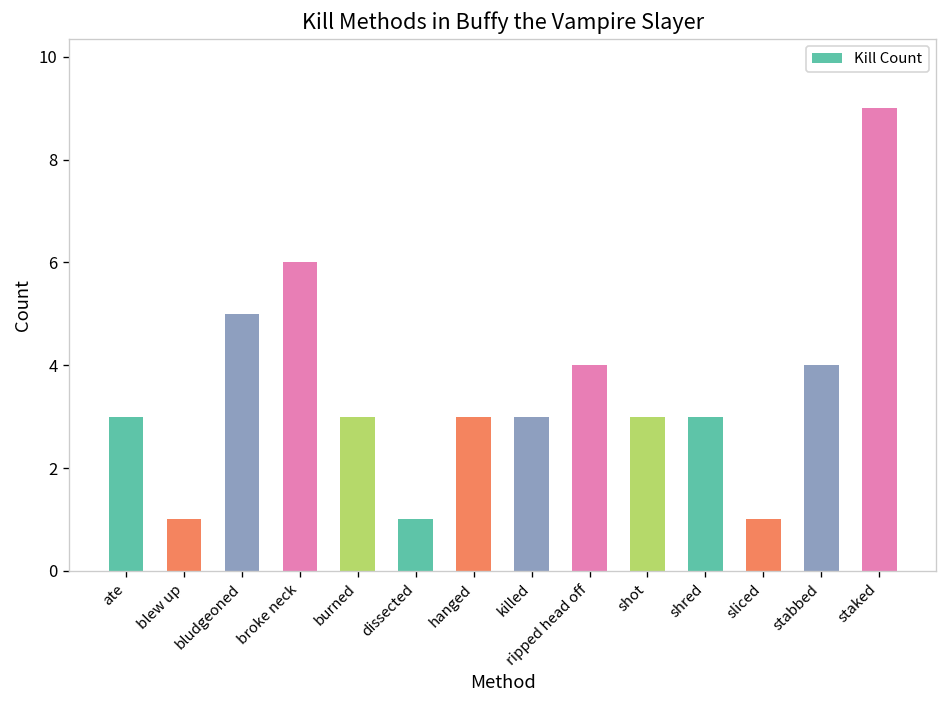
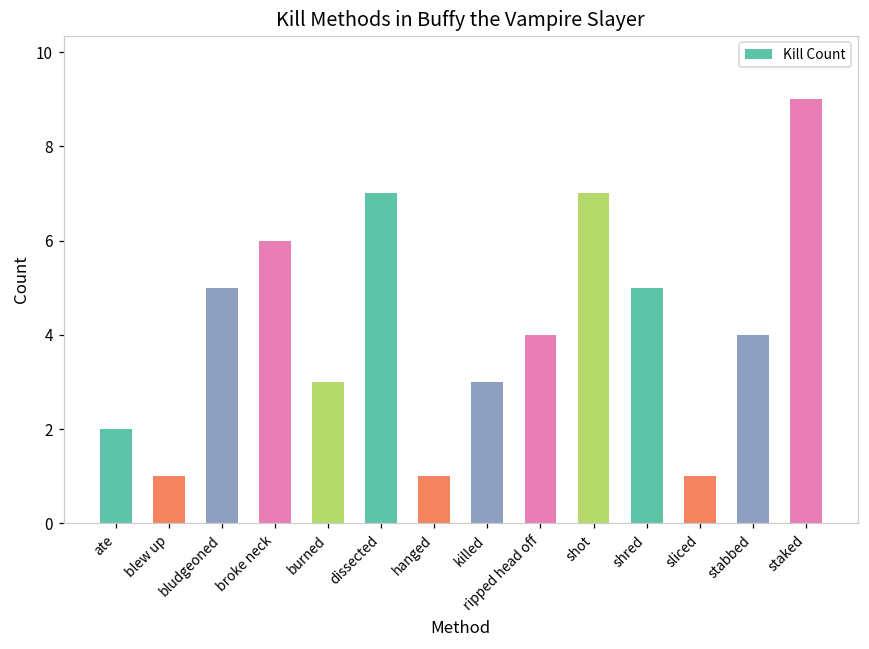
  {
-   "ate": 3,
+   "ate": 2,
    "blew up": 1,
    "bludgeoned": 5,
    "broke neck": 6,
    "burned": 3,
-   "dissected": 1,
-   "hanged": 3,
+   "dissected": 7,
+   "hanged": 1,
    "killed": 3,
    "ripped head off": 4,
-   "shot": 3,
-   "shred": 3,
+   "shot": 7,
+   "shred": 5,
    "sliced": 1,
    "stabbed": 4,
    "staked": 9
  }
